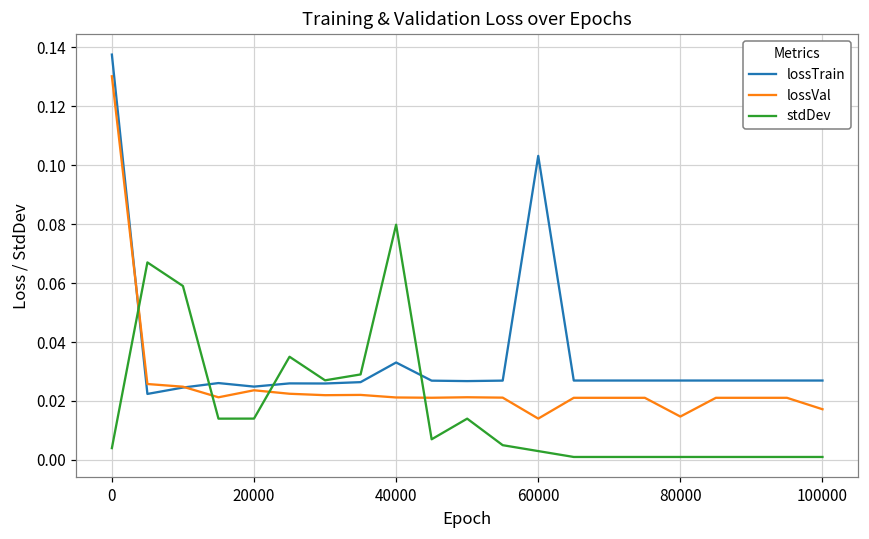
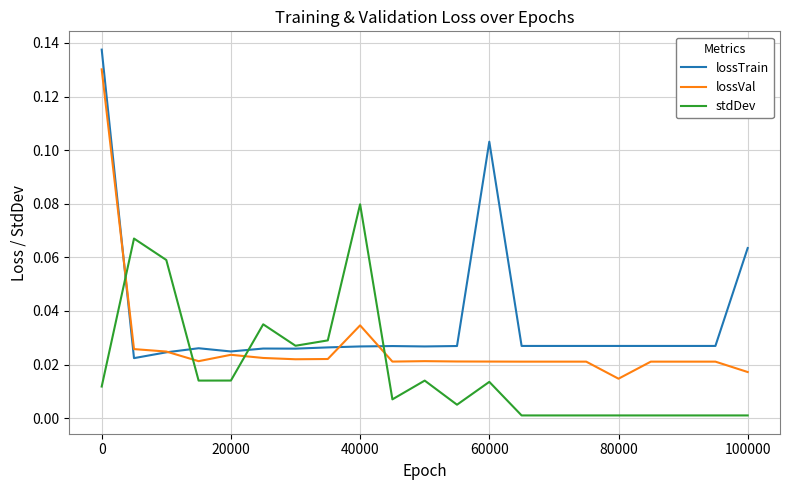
  {
    "lossTrain": {
      "0": 0.137,
      "20000": 0.025,
-     "40000": 0.033,
+     "40000": 0.027,
      "60000": 0.103,
      "80000": 0.027,
-     "100000": 0.027
+     "100000": 0.063
    },
    "lossVal": {
      "0": 0.130,
      "20000": 0.024,
-     "40000": 0.021,
-     "60000": 0.014,
+     "40000": 0.035,
+     "60000": 0.021,
      "80000": 0.015,
      "100000": 0.017
    },
    "stdDev": {
-     "0": 0.004,
+     "0": 0.012,
      "20000": 0.014,
      "40000": 0.080,
-     "60000": 0.003,
+     "60000": 0.014,
      "80000": 0.001,
      "100000": 0.001
    }
  }
